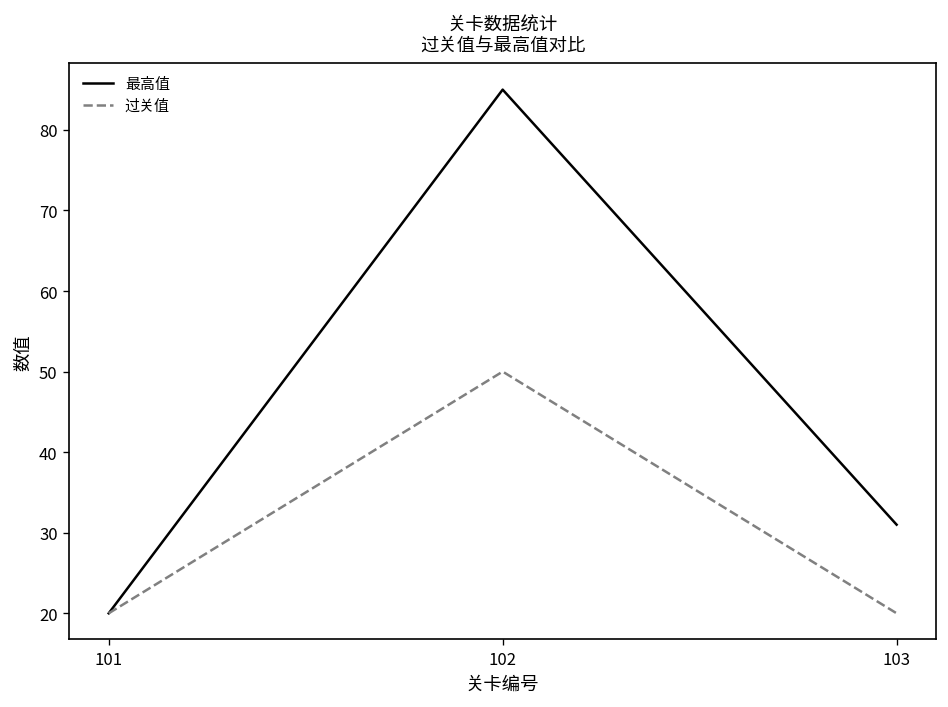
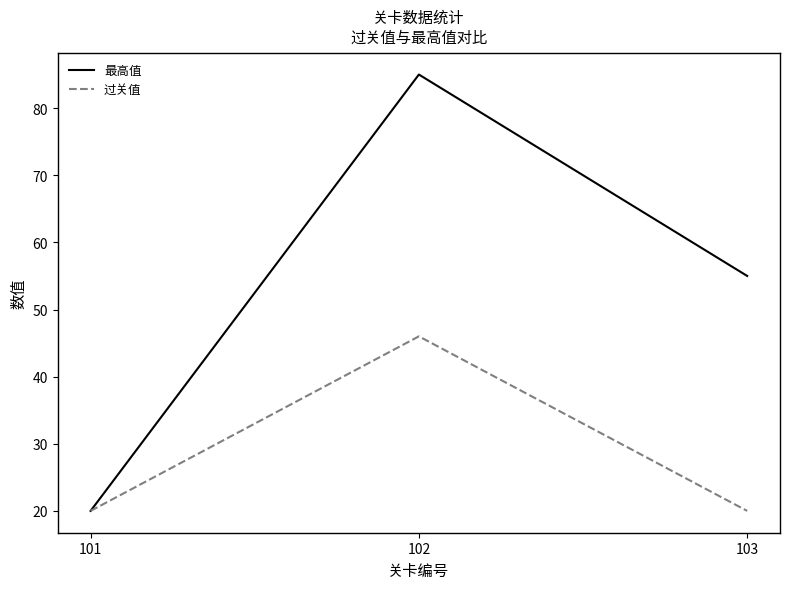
  {
    "最高值": {
      "102": 85,
-     "103": 31
+     "103": 55
    },
    "过关值": {
-     "102": 50,
+     "102": 46,
      "103": 20
    }
  }
